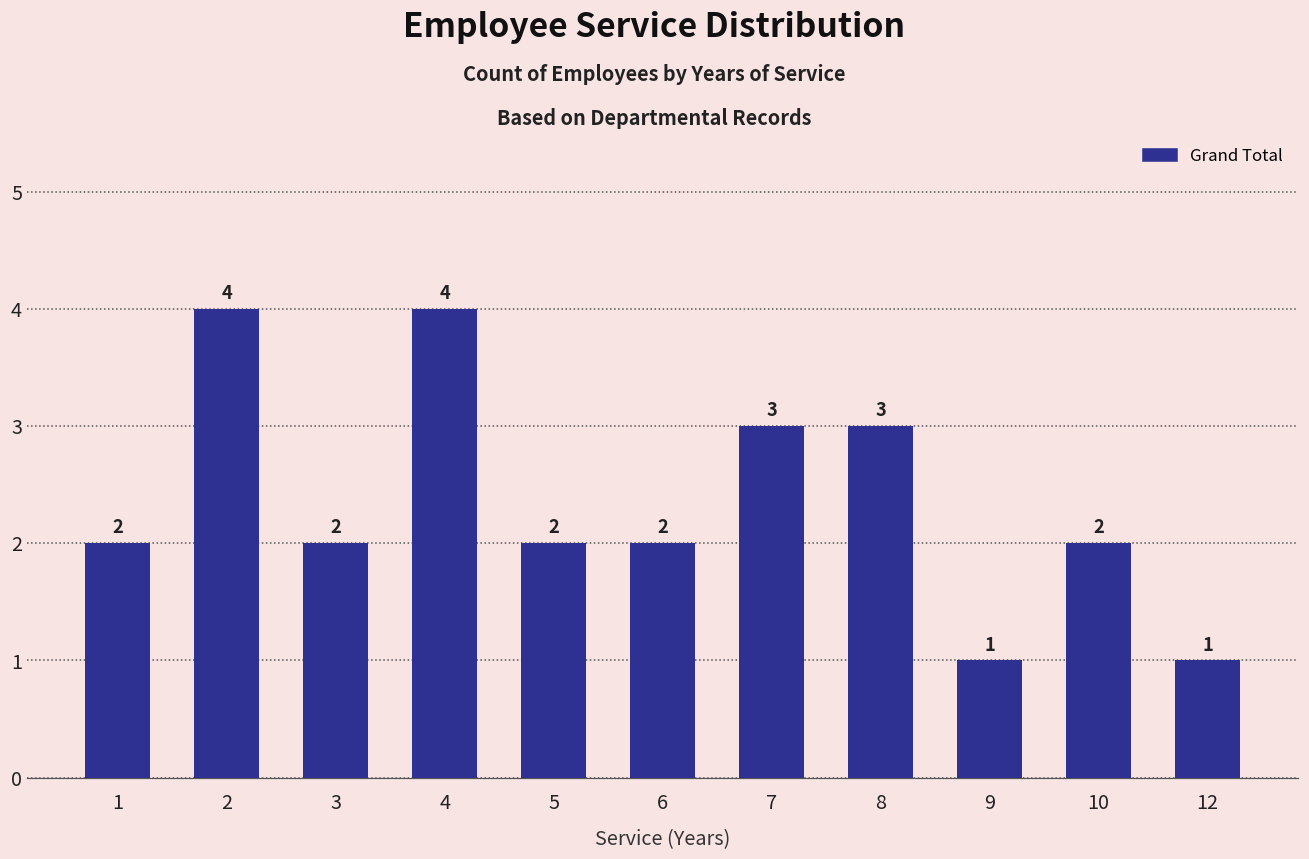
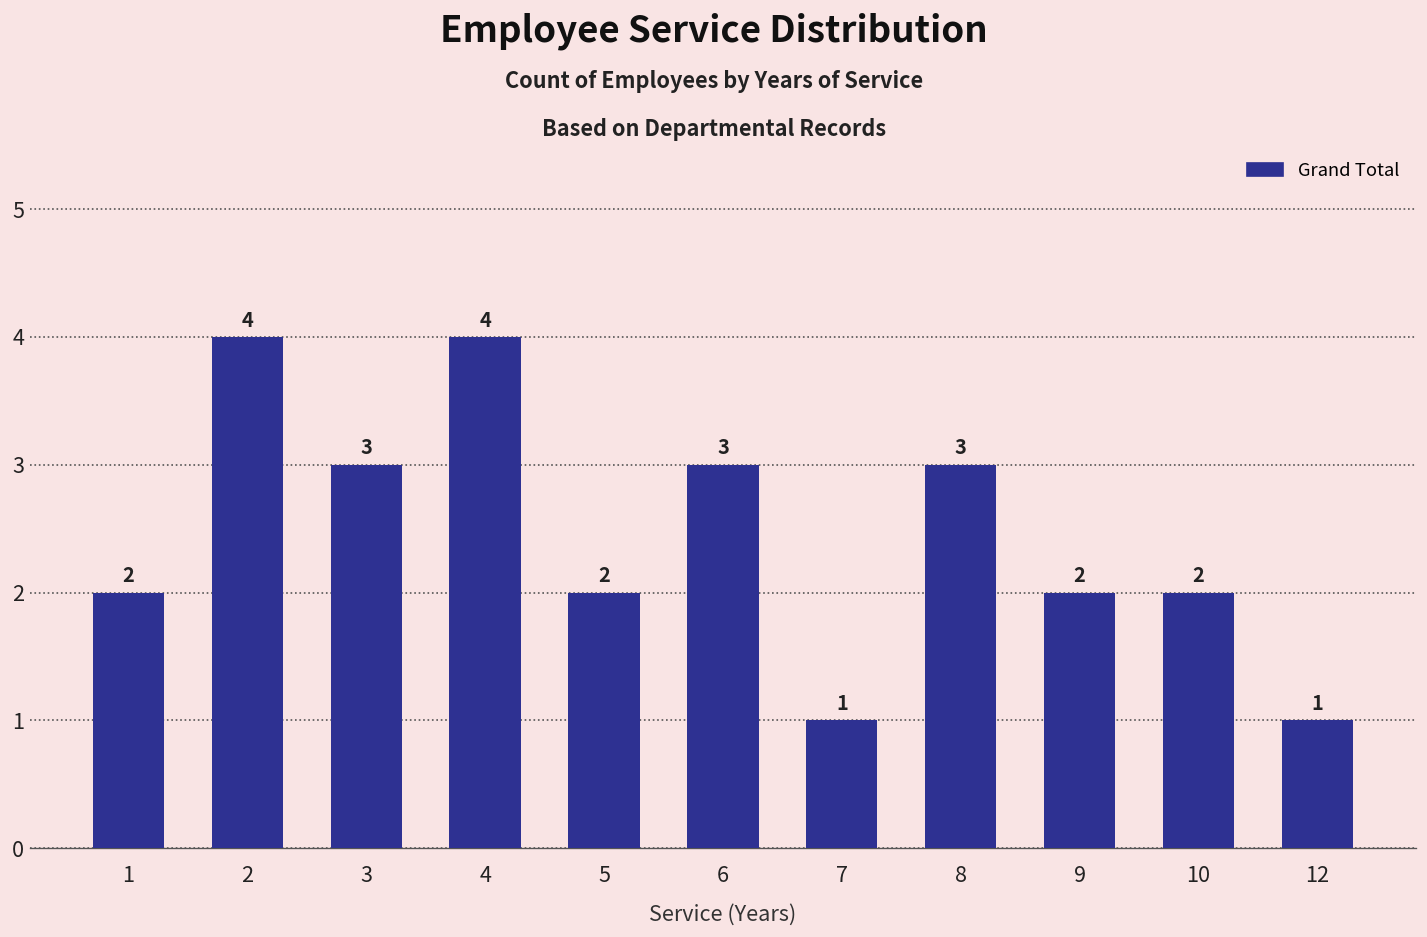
  {
    "1": 2,
    "2": 4,
-   "3": 2,
+   "3": 3,
    "4": 4,
    "5": 2,
-   "6": 2,
-   "7": 3,
+   "6": 3,
+   "7": 1,
    "8": 3,
-   "9": 1,
+   "9": 2,
    "10": 2,
    "12": 1
  }
